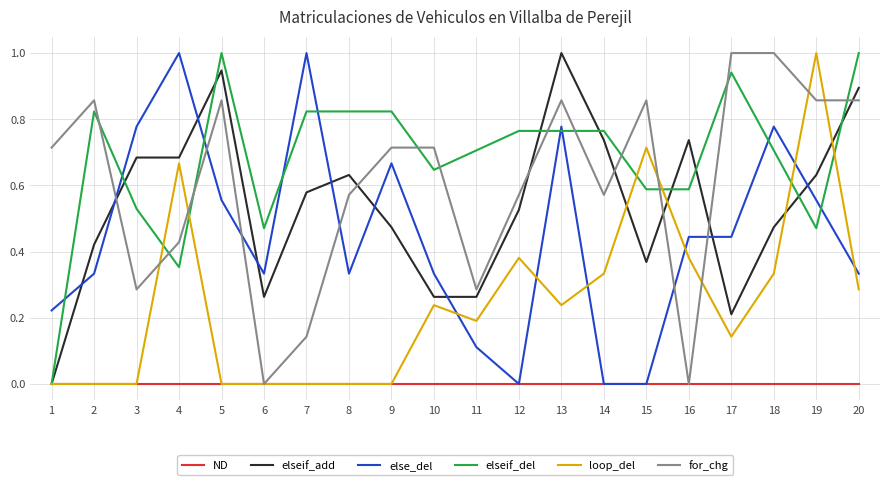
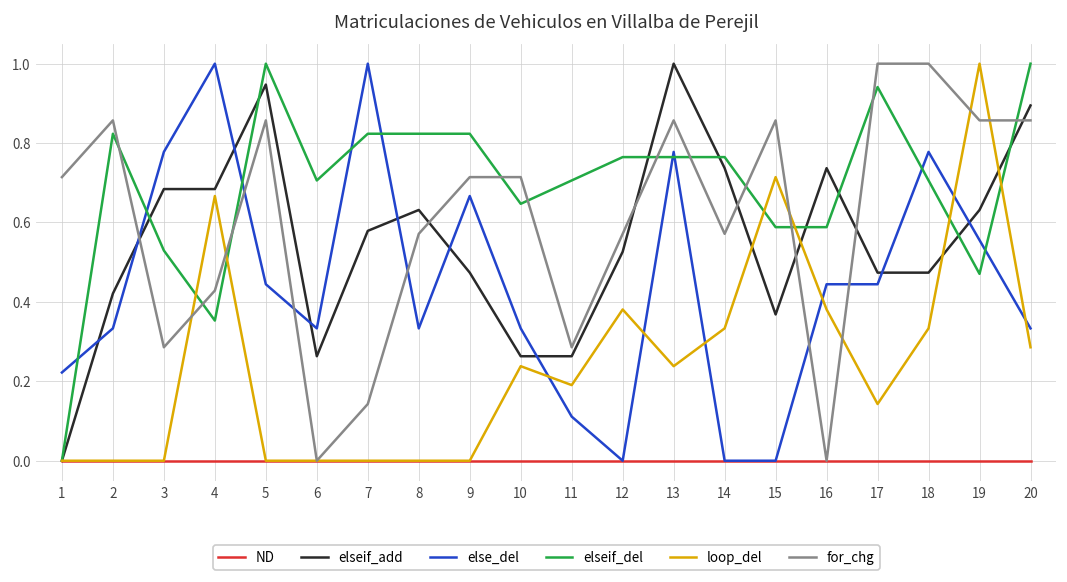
  {
    "ND": {
      "4": 0.00,
      "10": 0.00,
      "11": 0.00,
      "13": 0.00,
      "17": 0.00,
      "18": 0.00,
      "19": 0.00,
      "20": 0.00
    },
    "elseif_add": {
      "2": 0.42,
      "3": 0.68,
      "4": 0.68,
      "5": 0.95,
      "6": 0.26,
      "7": 0.58,
      "8": 0.63,
      "9": 0.47,
      "10": 0.26,
      "11": 0.26,
      "12": 0.53,
      "13": 1.00,
      "14": 0.74,
      "15": 0.37,
      "16": 0.74,
-     "17": 0.21,
+     "17": 0.47,
      "18": 0.47,
      "19": 0.63,
      "20": 0.89
    },
    "else_del": {
      "1": 0.22,
      "2": 0.33,
      "3": 0.78,
      "4": 1.00,
-     "5": 0.56,
+     "5": 0.44,
      "6": 0.33,
      "7": 1.00,
      "8": 0.33,
      "9": 0.67,
      "10": 0.33,
      "11": 0.11,
      "13": 0.78,
      "16": 0.44,
      "17": 0.44,
      "18": 0.78,
      "19": 0.56,
      "20": 0.33
    },
    "elseif_del": {
      "2": 0.82,
      "3": 0.53,
      "4": 0.35,
      "5": 1.00,
-     "6": 0.47,
+     "6": 0.71,
      "7": 0.82,
      "8": 0.82,
      "9": 0.82,
      "10": 0.65,
      "11": 0.71,
      "12": 0.76,
      "13": 0.76,
      "14": 0.76,
      "15": 0.59,
      "16": 0.59,
      "17": 0.94,
      "18": 0.71,
      "19": 0.47,
      "20": 1.00
    },
    "loop_del": {
      "4": 0.67,
      "10": 0.24,
      "11": 0.19,
      "12": 0.38,
      "13": 0.24,
      "14": 0.33,
      "15": 0.71,
      "16": 0.38,
      "17": 0.14,
      "18": 0.33,
      "19": 1.00,
      "20": 0.29
    },
    "for_chg": {
      "1": 0.71,
      "2": 0.86,
      "3": 0.29,
      "4": 0.43,
      "5": 0.86,
      "7": 0.14,
      "8": 0.57,
      "9": 0.71,
      "10": 0.71,
      "11": 0.29,
      "12": 0.57,
      "13": 0.86,
      "14": 0.57,
      "15": 0.86,
      "17": 1.00,
      "18": 1.00,
      "19": 0.86,
      "20": 0.86
    }
  }
